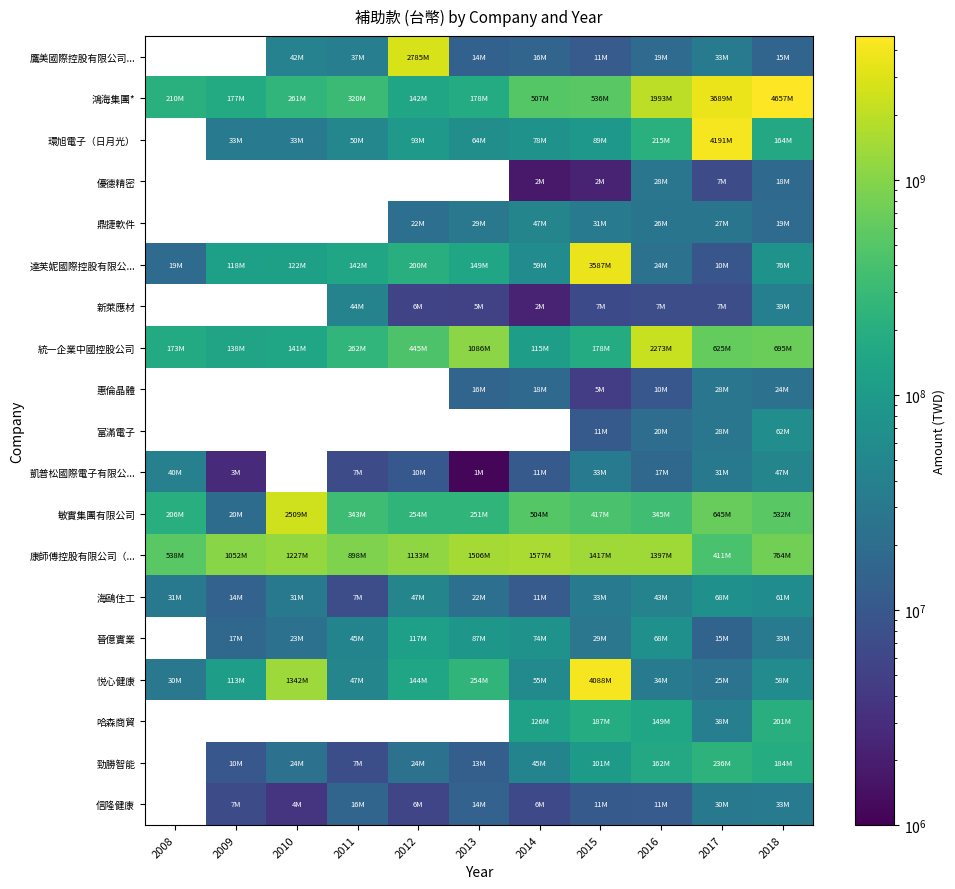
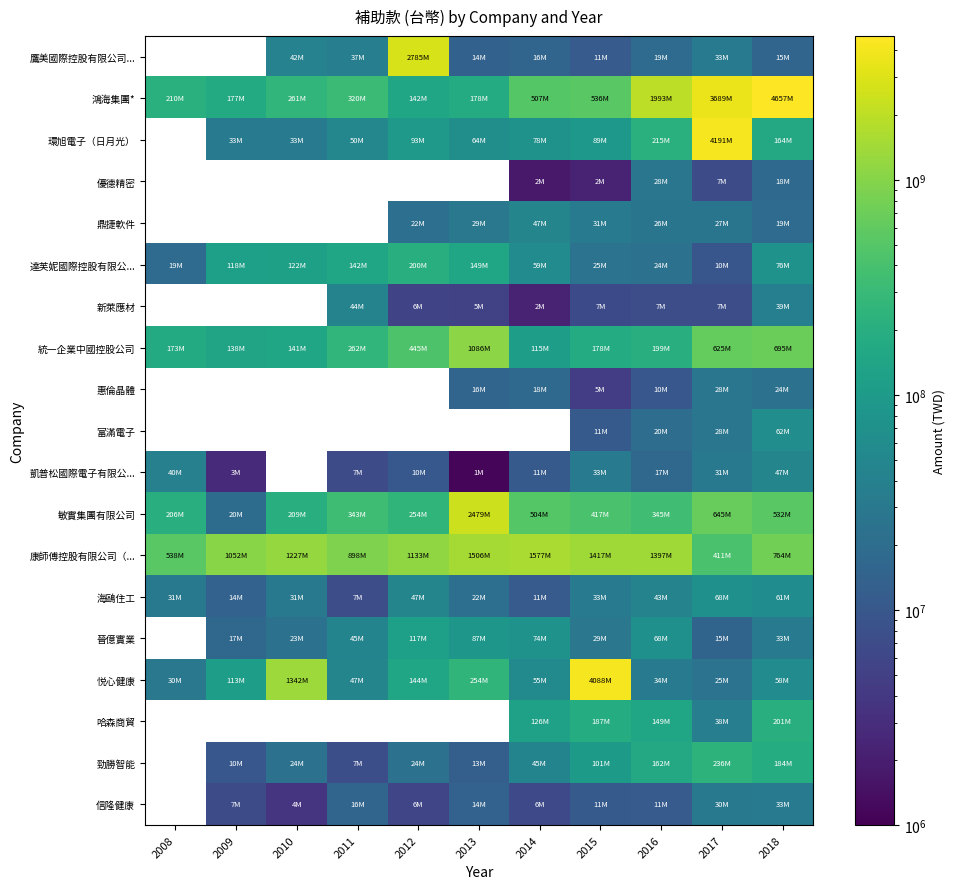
  {
    "鷹美國際控股有限公司...": {
      "2010": "42M",
      "2011": "37M",
      "2012": "2785M",
      "2013": "14M",
      "2014": "16M",
      "2015": "11M",
      "2016": "19M",
      "2017": "33M",
      "2018": "15M"
    },
    "鴻海集團*": {
      "2008": "210M",
      "2009": "177M",
      "2010": "261M",
      "2011": "320M",
      "2012": "142M",
      "2013": "178M",
      "2014": "507M",
      "2015": "536M",
      "2016": "1993M",
      "2017": "3689M",
      "2018": "4657M"
    },
    "環旭電子（日月光）": {
      "2009": "33M",
      "2010": "33M",
      "2011": "50M",
      "2012": "93M",
      "2013": "64M",
      "2014": "78M",
      "2015": "89M",
      "2016": "215M",
      "2017": "4191M",
      "2018": "164M"
    },
    "優德精密": {
      "2014": "2M",
      "2015": "2M",
      "2016": "28M",
      "2017": "7M",
      "2018": "18M"
    },
    "鼎捷軟件": {
      "2012": "22M",
      "2013": "29M",
      "2014": "47M",
      "2015": "31M",
      "2016": "26M",
      "2017": "27M",
      "2018": "19M"
    },
    "達芙妮國際控股有限公...": {
      "2008": "19M",
      "2009": "118M",
      "2010": "122M",
      "2011": "142M",
      "2012": "200M",
      "2013": "149M",
      "2014": "59M",
-     "2015": "3587M",
+     "2015": "25M",
      "2016": "24M",
      "2017": "10M",
      "2018": "76M"
    },
    "新萊應材": {
      "2011": "44M",
      "2012": "6M",
      "2013": "5M",
      "2014": "2M",
      "2015": "7M",
      "2016": "7M",
      "2017": "7M",
      "2018": "39M"
    },
    "統一企業中國控股公司": {
      "2008": "173M",
      "2009": "138M",
      "2010": "141M",
      "2011": "262M",
      "2012": "445M",
      "2013": "1086M",
      "2014": "115M",
      "2015": "178M",
-     "2016": "2273M",
+     "2016": "199M",
      "2017": "625M",
      "2018": "695M"
    },
    "惠倫晶體": {
      "2013": "16M",
      "2014": "18M",
      "2015": "5M",
      "2016": "10M",
      "2017": "28M",
      "2018": "24M"
    },
    "富滿電子": {
      "2015": "11M",
      "2016": "20M",
      "2017": "28M",
      "2018": "62M"
    },
    "凱普松國際電子有限公...": {
      "2008": "40M",
      "2009": "3M",
      "2011": "7M",
      "2012": "10M",
      "2013": "1M",
      "2014": "11M",
      "2015": "33M",
      "2016": "17M",
      "2017": "31M",
      "2018": "47M"
    },
    "敏實集團有限公司": {
      "2008": "206M",
      "2009": "20M",
-     "2010": "2509M",
+     "2010": "209M",
      "2011": "343M",
      "2012": "254M",
-     "2013": "251M",
+     "2013": "2479M",
      "2014": "504M",
      "2015": "417M",
      "2016": "345M",
      "2017": "645M",
      "2018": "532M"
    },
    "康師傅控股有限公司（...": {
      "2008": "538M",
      "2009": "1052M",
      "2010": "1227M",
      "2011": "898M",
      "2012": "1133M",
      "2013": "1506M",
      "2014": "1577M",
      "2015": "1417M",
      "2016": "1397M",
      "2017": "411M",
      "2018": "764M"
    },
    "海鷗住工": {
      "2008": "31M",
      "2009": "14M",
      "2010": "31M",
      "2011": "7M",
      "2012": "47M",
      "2013": "22M",
      "2014": "11M",
      "2015": "33M",
      "2016": "43M",
      "2017": "68M",
      "2018": "61M"
    },
    "晉億實業": {
      "2009": "17M",
      "2010": "23M",
      "2011": "45M",
      "2012": "117M",
      "2013": "87M",
      "2014": "74M",
      "2015": "29M",
      "2016": "68M",
      "2017": "15M",
      "2018": "33M"
    },
    "悦心健康": {
      "2008": "30M",
      "2009": "113M",
      "2010": "1342M",
      "2011": "47M",
      "2012": "144M",
      "2013": "254M",
      "2014": "55M",
      "2015": "4088M",
      "2016": "34M",
      "2017": "25M",
      "2018": "58M"
    },
    "哈森商貿": {
      "2014": "126M",
      "2015": "187M",
      "2016": "149M",
      "2017": "38M",
      "2018": "201M"
    },
    "勁勝智能": {
      "2009": "10M",
      "2010": "24M",
      "2011": "7M",
      "2012": "24M",
      "2013": "13M",
      "2014": "45M",
      "2015": "101M",
      "2016": "162M",
      "2017": "236M",
      "2018": "184M"
    },
    "信隆健康": {
      "2009": "7M",
      "2010": "4M",
      "2011": "16M",
      "2012": "6M",
      "2013": "14M",
      "2014": "6M",
      "2015": "11M",
      "2016": "11M",
      "2017": "30M",
      "2018": "33M"
    }
  }
